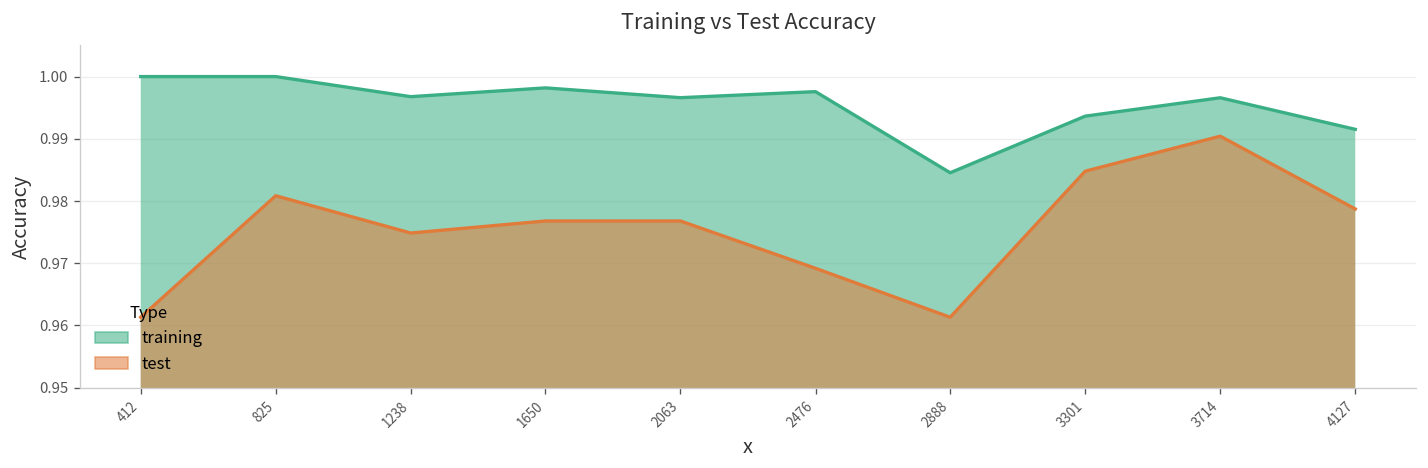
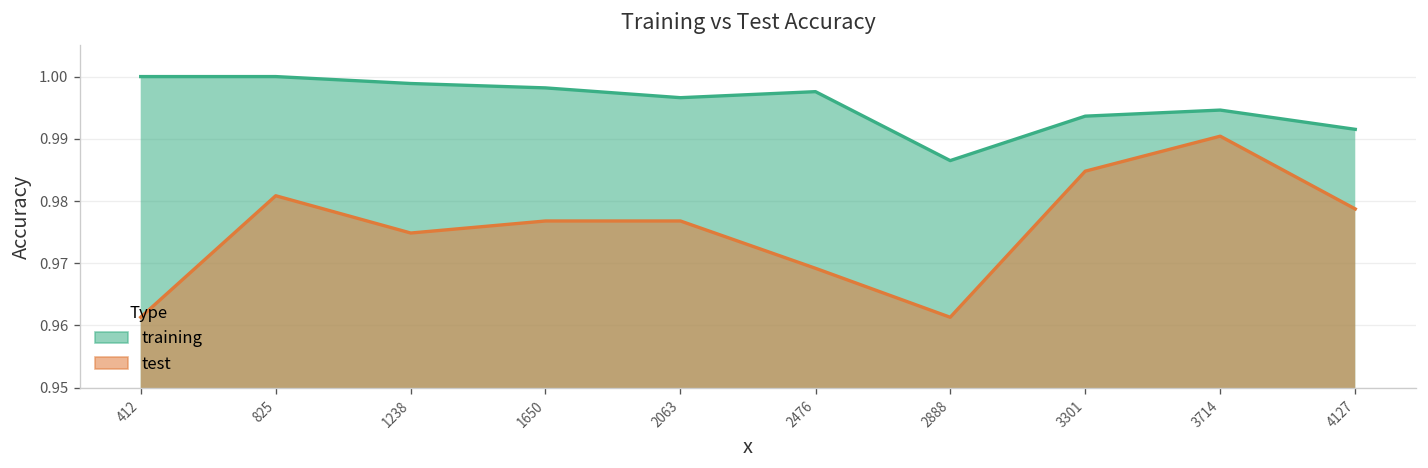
  {
    "training": {
      "412": 1.000,
      "825": 1.000,
-     "1238": 0.997,
+     "1238": 0.999,
      "1650": 0.998,
      "2063": 0.997,
      "2476": 0.998,
-     "2888": 0.985,
+     "2888": 0.986,
      "3301": 0.994,
-     "3714": 0.997,
+     "3714": 0.995,
      "4127": 0.992
    },
    "test": {
      "412": 0.961,
      "825": 0.981,
      "1238": 0.975,
      "1650": 0.977,
      "2063": 0.977,
      "2476": 0.969,
      "2888": 0.961,
      "3301": 0.985,
      "3714": 0.990,
      "4127": 0.979
    }
  }
